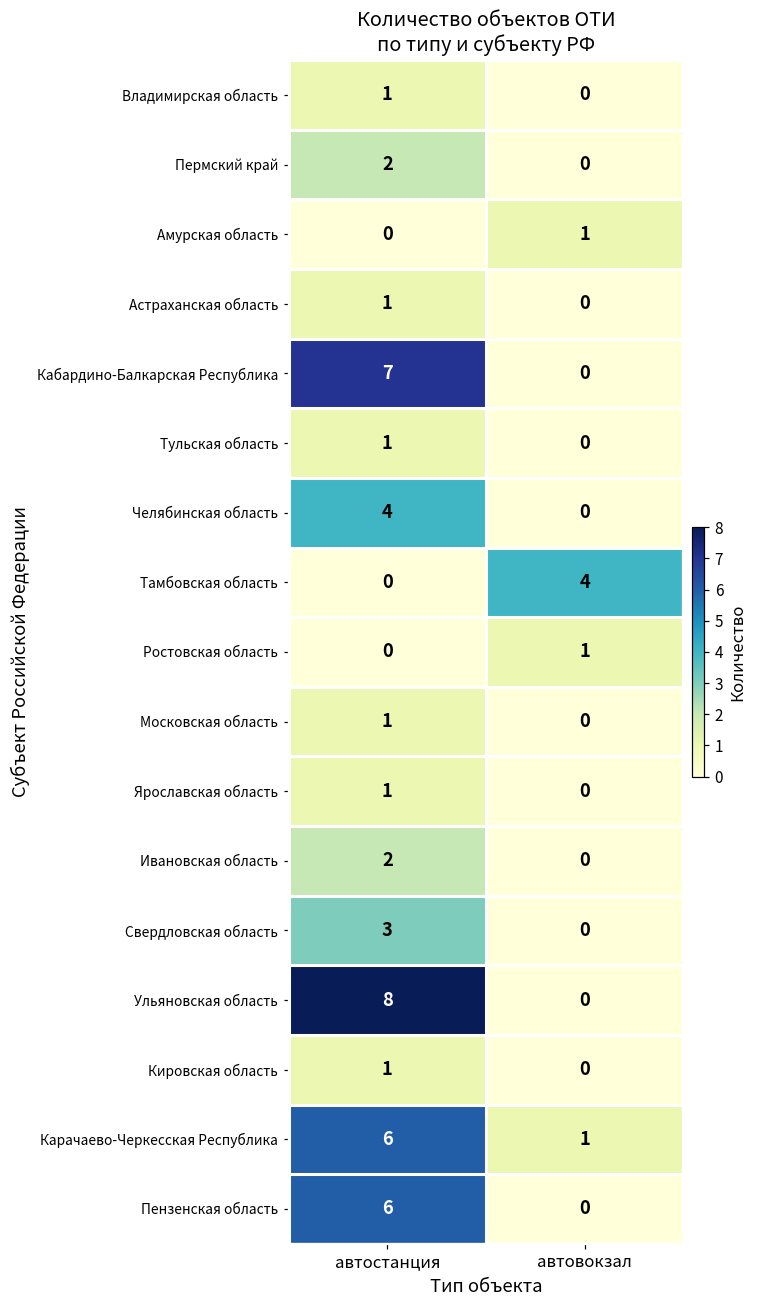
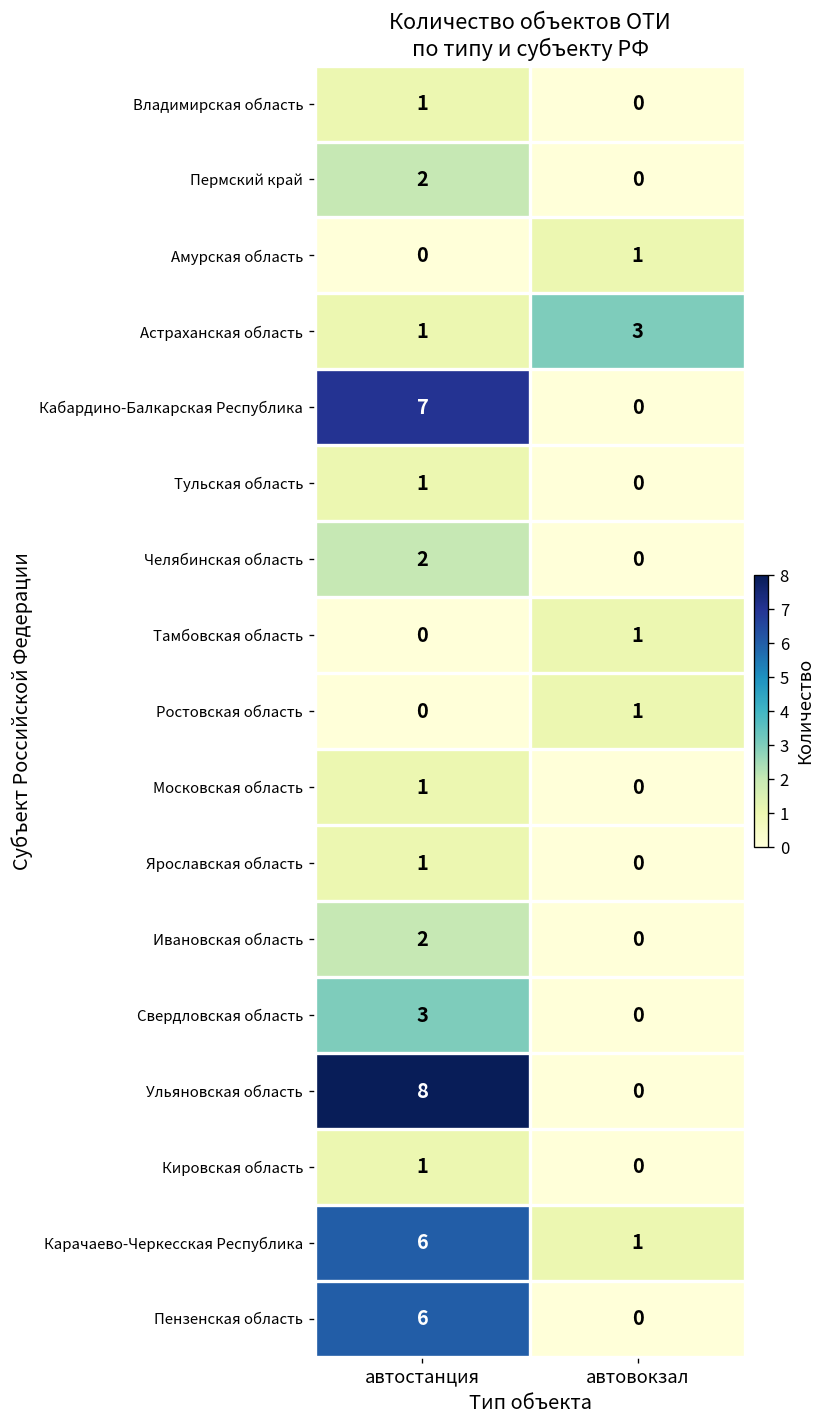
  {
    "Владимирская область": {
      "автостанция": 1,
      "автовокзал": 0
    },
    "Пермский край": {
      "автостанция": 2,
      "автовокзал": 0
    },
    "Амурская область": {
      "автостанция": 0,
      "автовокзал": 1
    },
    "Астраханская область": {
      "автостанция": 1,
-     "автовокзал": 0
+     "автовокзал": 3
    },
    "Кабардино-Балкарская Республика": {
      "автостанция": 7,
      "автовокзал": 0
    },
    "Тульская область": {
      "автостанция": 1,
      "автовокзал": 0
    },
    "Челябинская область": {
-     "автостанция": 4,
+     "автостанция": 2,
      "автовокзал": 0
    },
    "Тамбовская область": {
      "автостанция": 0,
-     "автовокзал": 4
+     "автовокзал": 1
    },
    "Ростовская область": {
      "автостанция": 0,
      "автовокзал": 1
    },
    "Московская область": {
      "автостанция": 1,
      "автовокзал": 0
    },
    "Ярославская область": {
      "автостанция": 1,
      "автовокзал": 0
    },
    "Ивановская область": {
      "автостанция": 2,
      "автовокзал": 0
    },
    "Свердловская область": {
      "автостанция": 3,
      "автовокзал": 0
    },
    "Ульяновская область": {
      "автостанция": 8,
      "автовокзал": 0
    },
    "Кировская область": {
      "автостанция": 1,
      "автовокзал": 0
    },
    "Карачаево-Черкесская Республика": {
      "автостанция": 6,
      "автовокзал": 1
    },
    "Пензенская область": {
      "автостанция": 6,
      "автовокзал": 0
    }
  }
